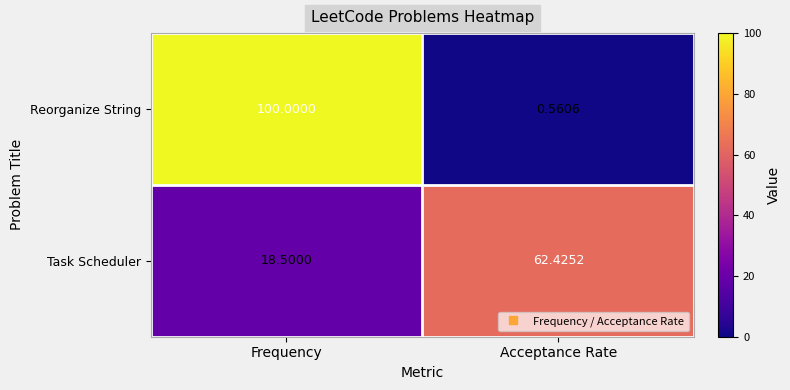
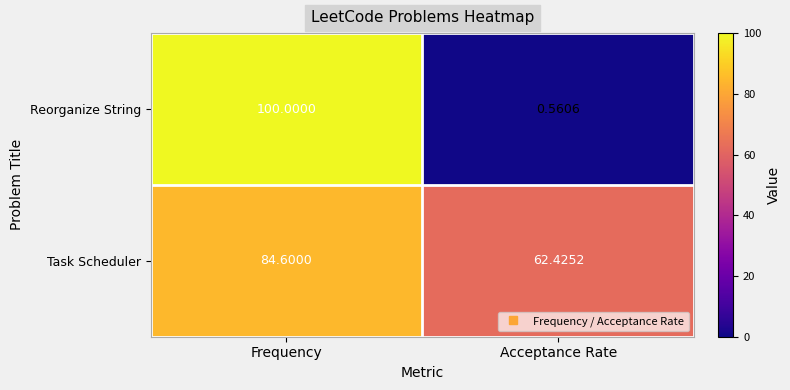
  {
    "Reorganize String": {
      "Frequency": 100.0000,
      "Acceptance Rate": 0.5606
    },
    "Task Scheduler": {
-     "Frequency": 18.5000,
+     "Frequency": 84.6000,
      "Acceptance Rate": 62.4252
    }
  }
